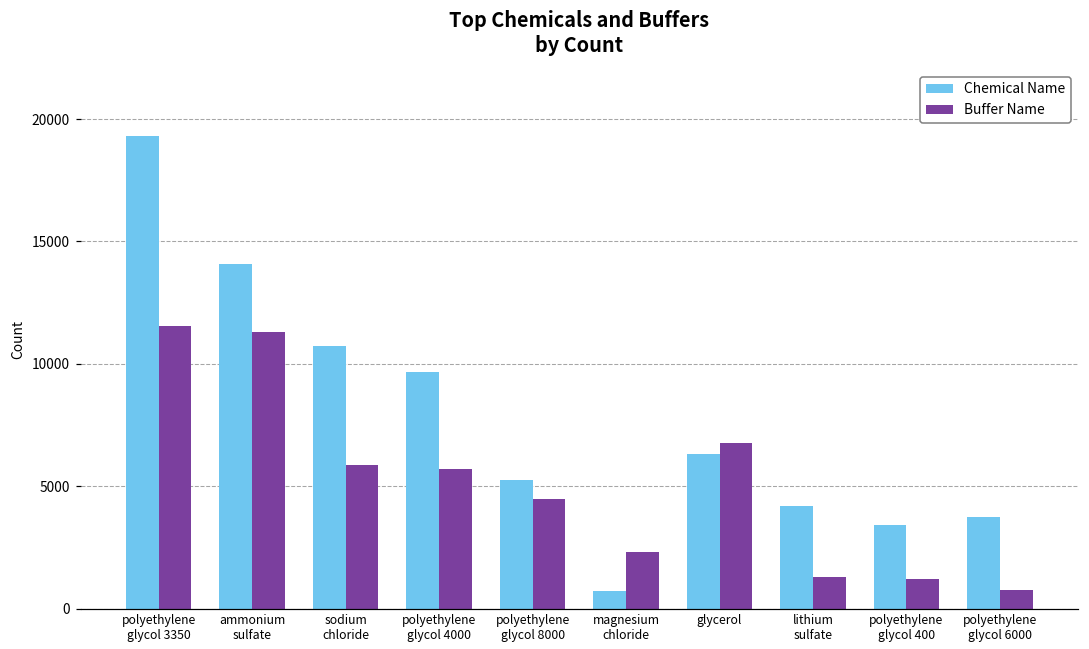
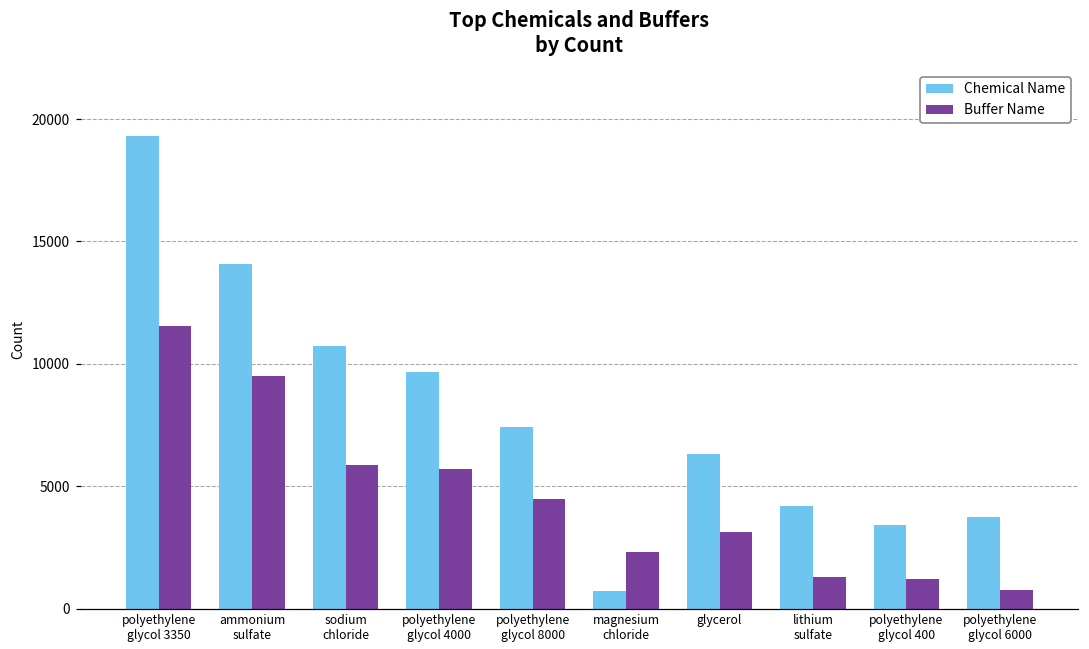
  {
    "Chemical Name": {
      "polyethylene glycol 3350": 19300,
      "ammonium sulfate": 14100,
      "sodium chloride": 10700,
      "polyethylene glycol 4000": 9700,
-     "polyethylene glycol 8000": 5300,
+     "polyethylene glycol 8000": 7400,
      "magnesium chloride": 700,
      "glycerol": 6300,
      "lithium sulfate": 4200,
      "polyethylene glycol 400": 3400,
      "polyethylene glycol 6000": 3800
    },
    "Buffer Name": {
      "polyethylene glycol 3350": 11500,
-     "ammonium sulfate": 11300,
+     "ammonium sulfate": 9500,
      "sodium chloride": 5900,
      "polyethylene glycol 4000": 5700,
      "polyethylene glycol 8000": 4500,
      "magnesium chloride": 2300,
-     "glycerol": 6800,
+     "glycerol": 3100,
      "lithium sulfate": 1300,
      "polyethylene glycol 400": 1200,
      "polyethylene glycol 6000": 800
    }
  }
